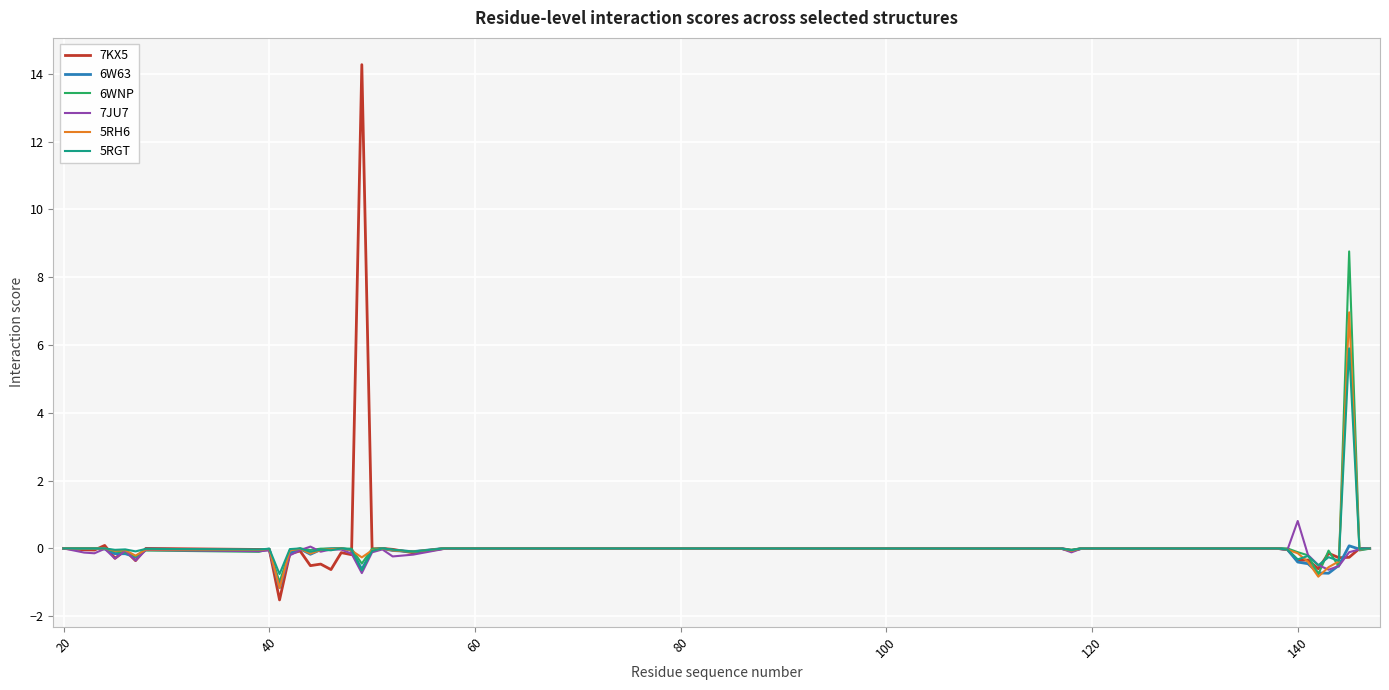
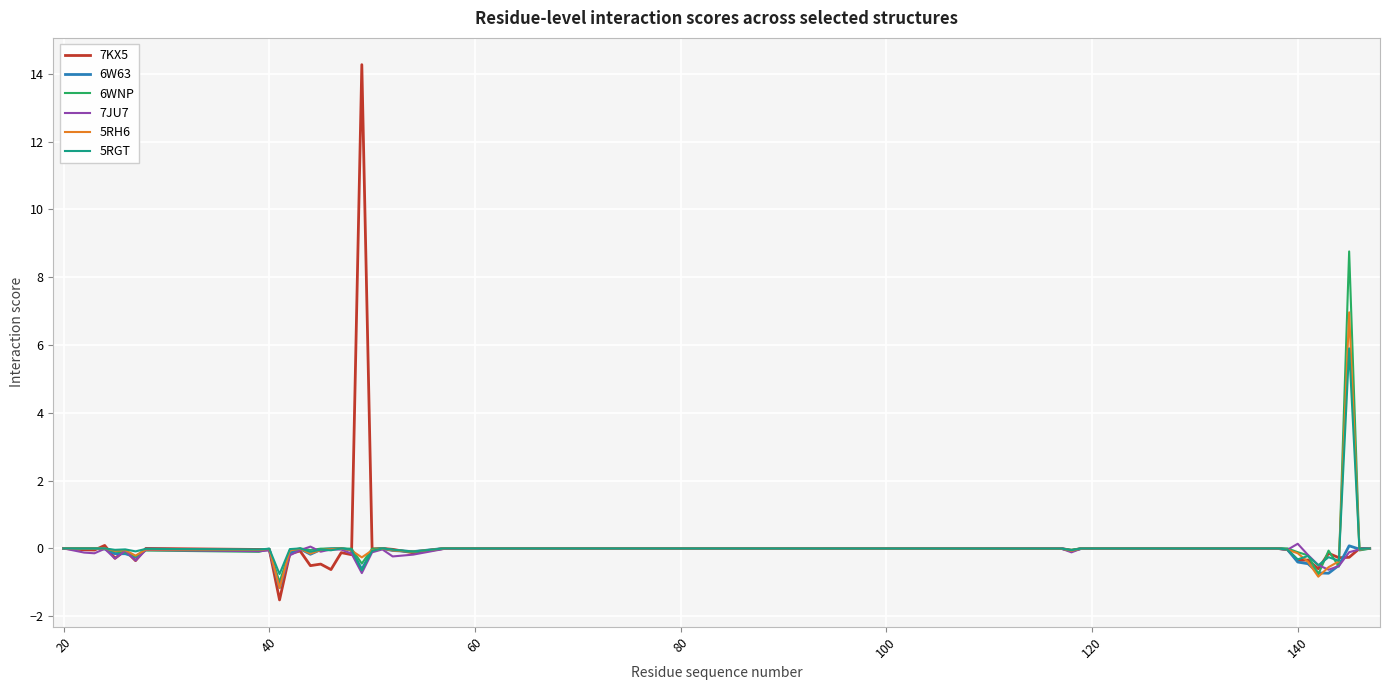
  {
    "7JU7": {
-     "140": 0.8
+     "140": 0.1
    }
  }
